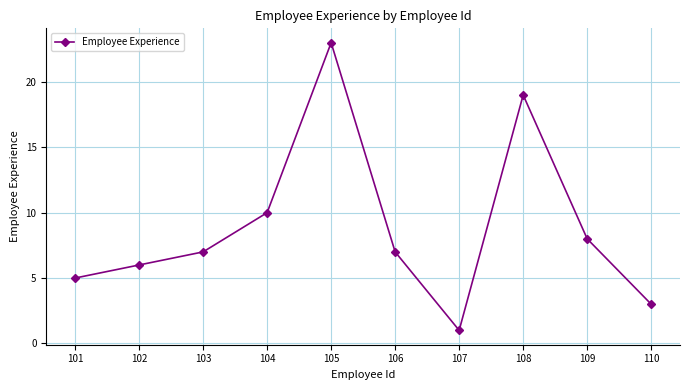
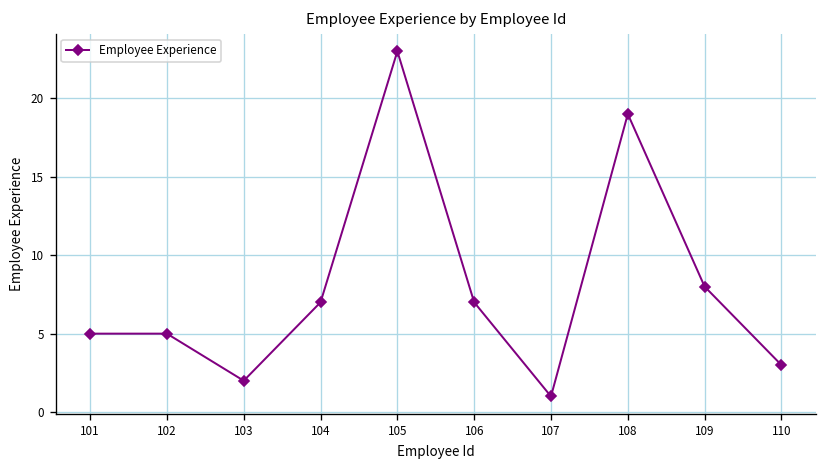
  {
    "101": 5,
-   "102": 6,
-   "103": 7,
-   "104": 10,
+   "102": 5,
+   "103": 2,
+   "104": 7,
    "105": 23,
    "106": 7,
    "107": 1,
    "108": 19,
    "109": 8,
    "110": 3
  }
